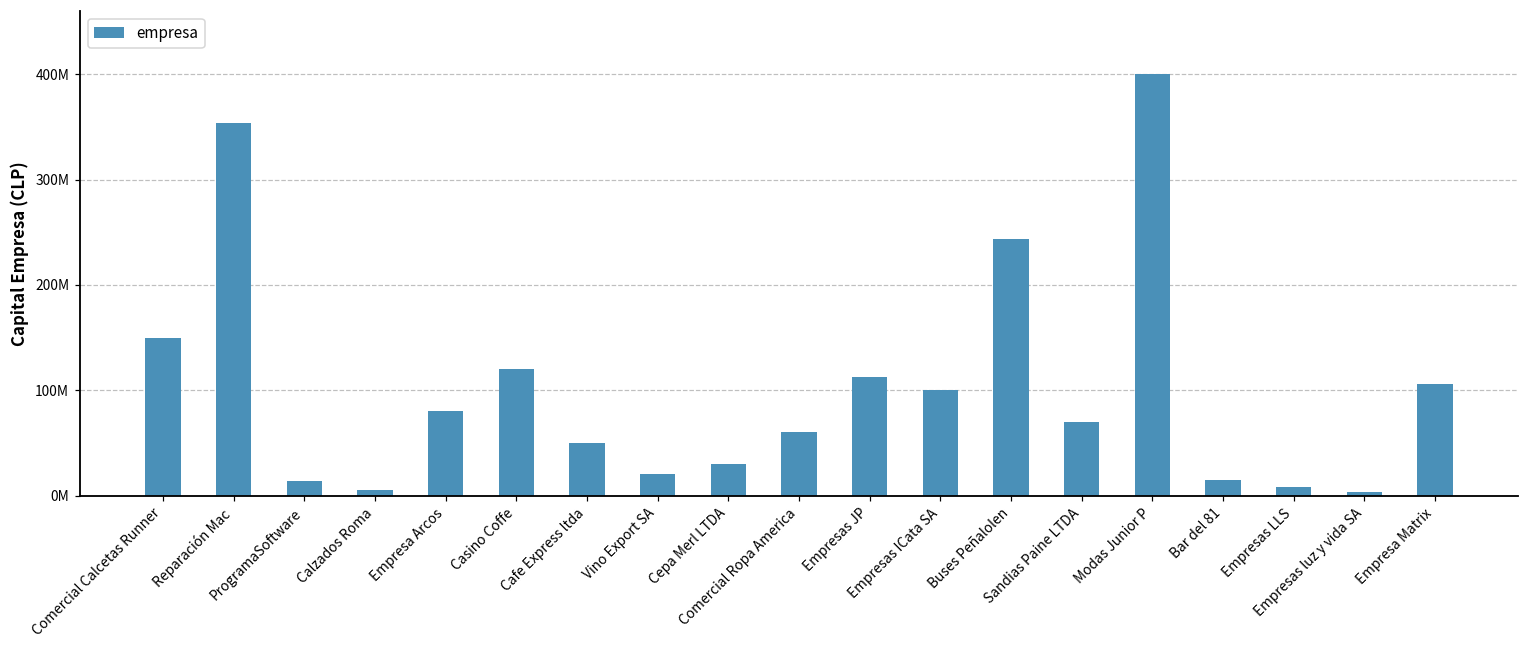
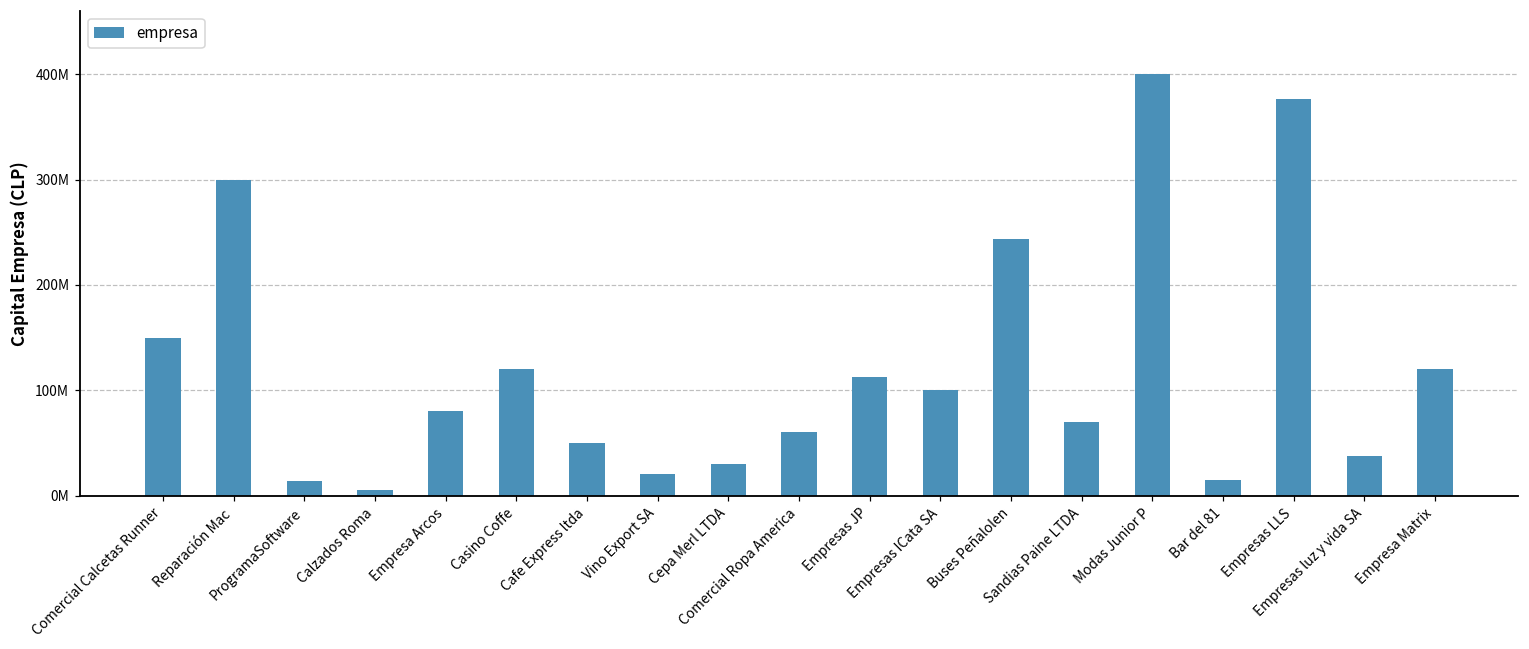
  {
    "Comercial Calcetas Runner": 150000000,
-   "Reparación Mac": 350000000,
+   "Reparación Mac": 300000000,
    "ProgramaSoftware": 10000000,
    "Calzados Roma": 10000000,
    "Empresa Arcos": 80000000,
    "Casino Coffe": 120000000,
    "Cafe Express ltda": 50000000,
    "Vino Export SA": 20000000,
    "Cepa Merl LTDA": 30000000,
    "Comercial Ropa America": 60000000,
    "Empresas JP": 110000000,
    "Empresas ICata SA": 100000000,
    "Buses Peñalolen": 240000000,
    "Sandias Paine LTDA": 70000000,
    "Modas Junior P": 400000000,
    "Bar del 81": 10000000,
-   "Empresas LLS": 10000000,
-   "Empresas luz y vida SA": 0,
-   "Empresa Matrix": 110000000
+   "Empresas LLS": 380000000,
+   "Empresas luz y vida SA": 40000000,
+   "Empresa Matrix": 120000000
  }
